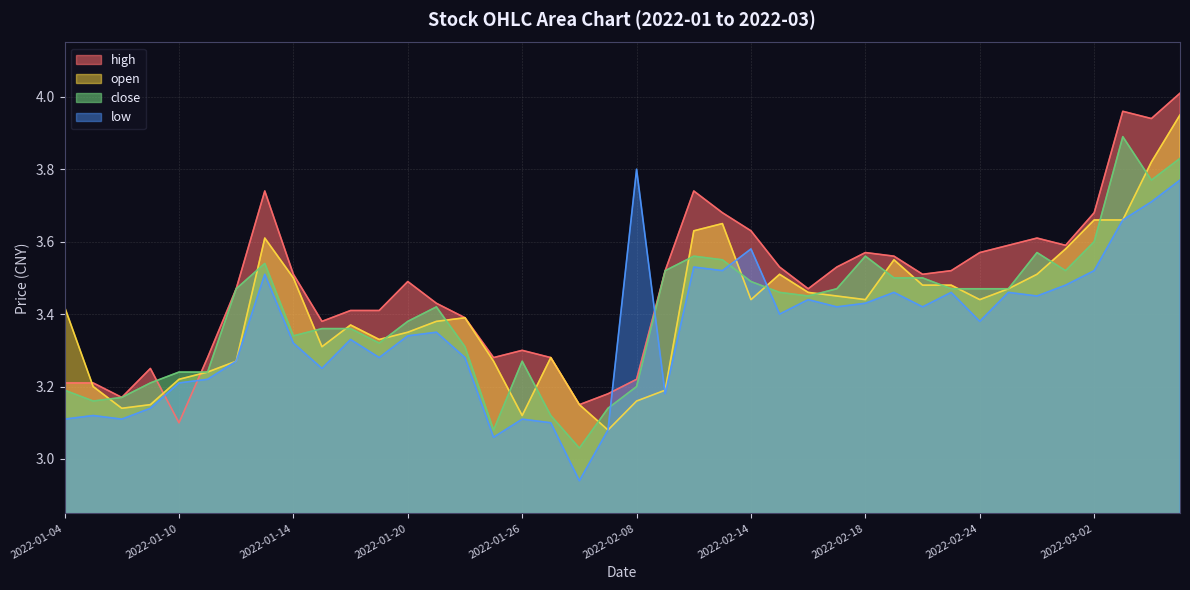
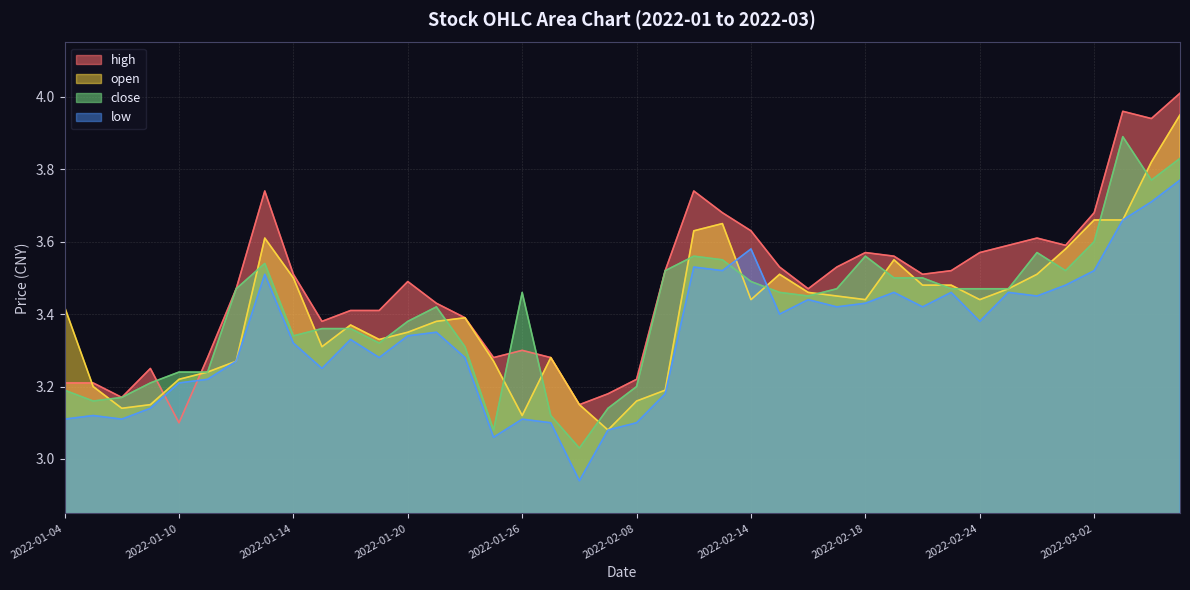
  {
    "high": {
      "2022-01-04": 3.21,
      "2022-01-10": 3.10,
      "2022-01-14": 3.51,
      "2022-01-20": 3.49,
      "2022-01-26": 3.30,
      "2022-02-08": 3.22,
      "2022-02-14": 3.63,
      "2022-02-18": 3.57,
      "2022-02-24": 3.57,
      "2022-03-02": 3.68
    },
    "open": {
      "2022-01-04": 3.42,
      "2022-01-10": 3.22,
      "2022-01-14": 3.50,
      "2022-01-20": 3.35,
      "2022-01-26": 3.12,
      "2022-02-08": 3.16,
      "2022-02-14": 3.44,
      "2022-02-18": 3.44,
      "2022-02-24": 3.44,
      "2022-03-02": 3.66
    },
    "close": {
      "2022-01-04": 3.19,
      "2022-01-10": 3.24,
      "2022-01-14": 3.34,
      "2022-01-20": 3.38,
-     "2022-01-26": 3.27,
+     "2022-01-26": 3.46,
      "2022-02-08": 3.20,
      "2022-02-14": 3.49,
      "2022-02-18": 3.56,
      "2022-02-24": 3.47,
      "2022-03-02": 3.60
    },
    "low": {
      "2022-01-04": 3.11,
      "2022-01-10": 3.21,
      "2022-01-14": 3.32,
      "2022-01-20": 3.34,
      "2022-01-26": 3.11,
-     "2022-02-08": 3.8,
+     "2022-02-08": 3.1,
      "2022-02-14": 3.58,
      "2022-02-18": 3.43,
      "2022-02-24": 3.38,
      "2022-03-02": 3.52
    }
  }
